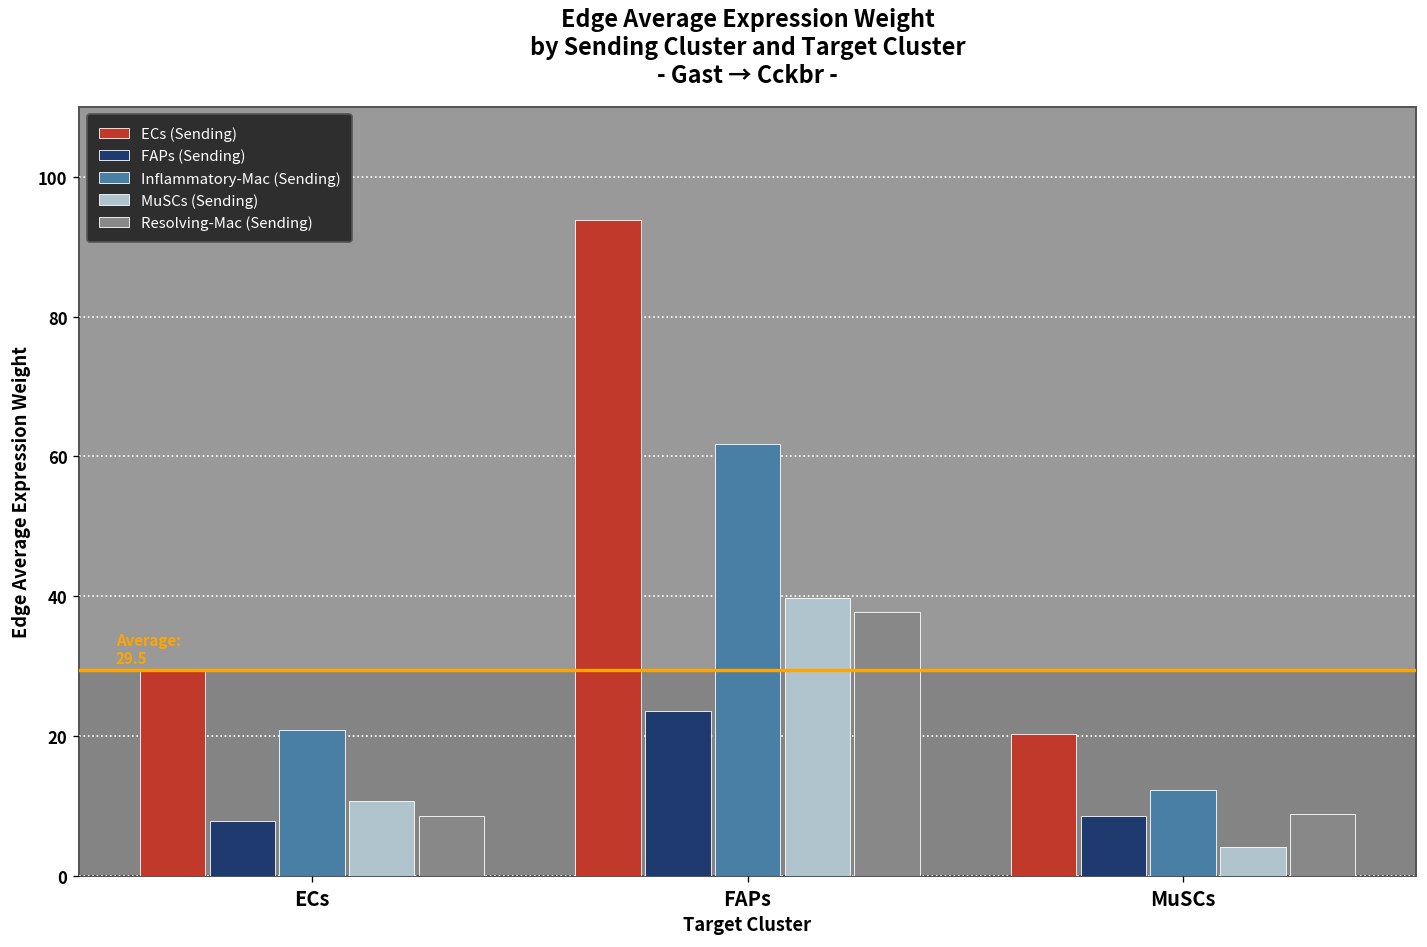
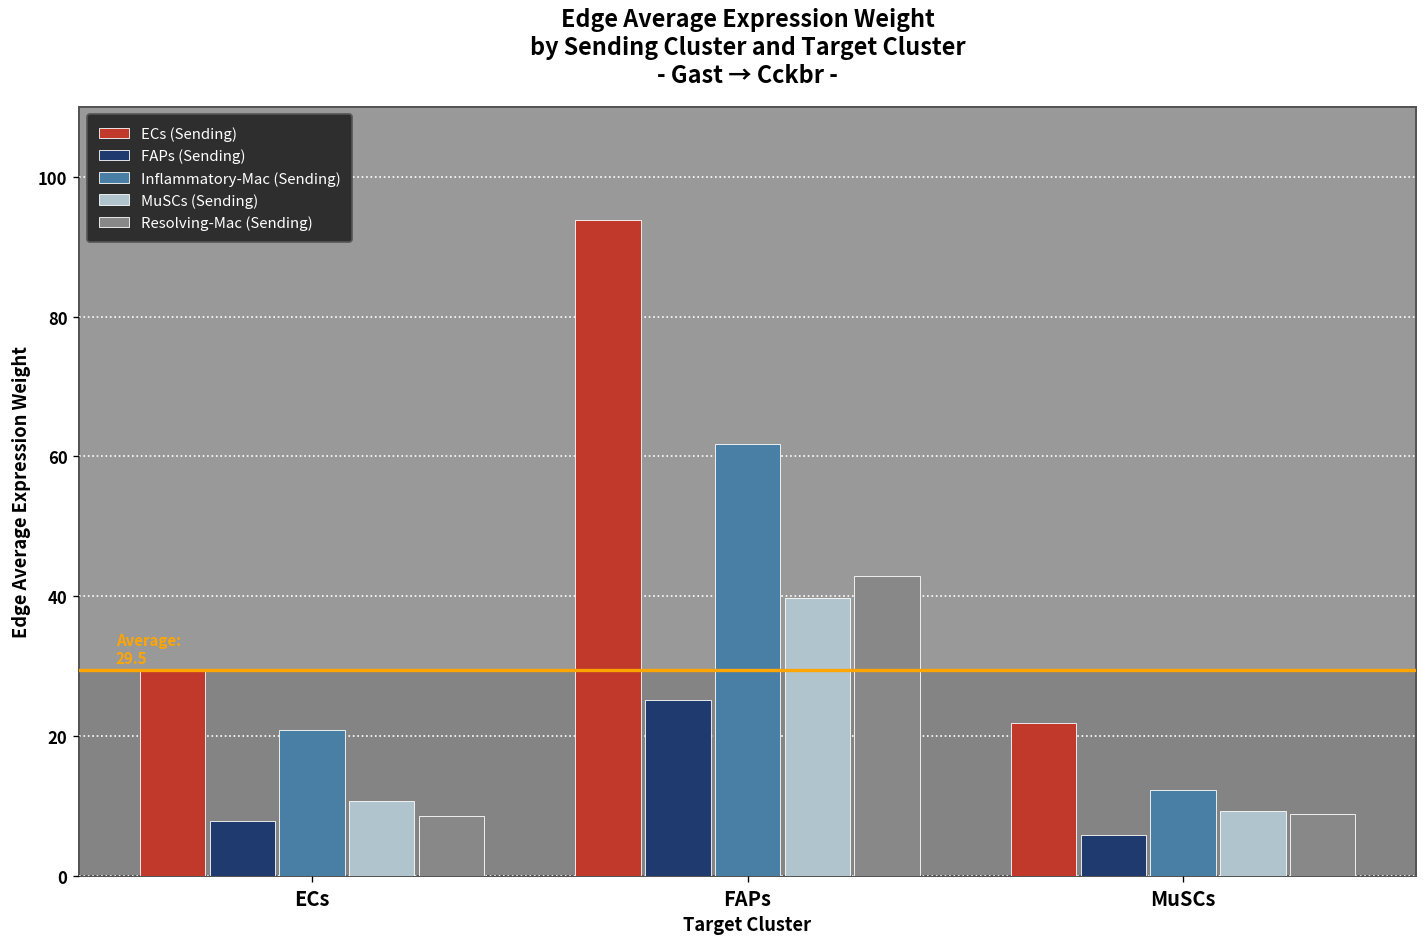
  {
    "ECs (Sending)": {
      "FAPs": 94,
-     "MuSCs": 20
+     "MuSCs": 22
    },
    "FAPs (Sending)": {
      "ECs": 8,
-     "FAPs": 24,
-     "MuSCs": 9
+     "FAPs": 25,
+     "MuSCs": 6
    },
    "Inflammatory-Mac (Sending)": {
      "ECs": 21,
      "FAPs": 62,
      "MuSCs": 12
    },
    "MuSCs (Sending)": {
      "ECs": 11,
      "FAPs": 40,
-     "MuSCs": 4
+     "MuSCs": 9
    },
    "Resolving-Mac (Sending)": {
      "ECs": 9,
-     "FAPs": 38,
+     "FAPs": 43,
      "MuSCs": 9
    }
  }
